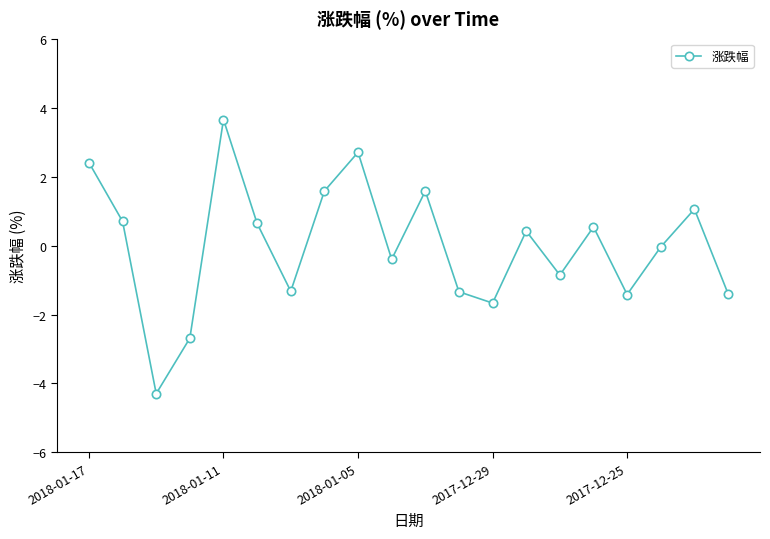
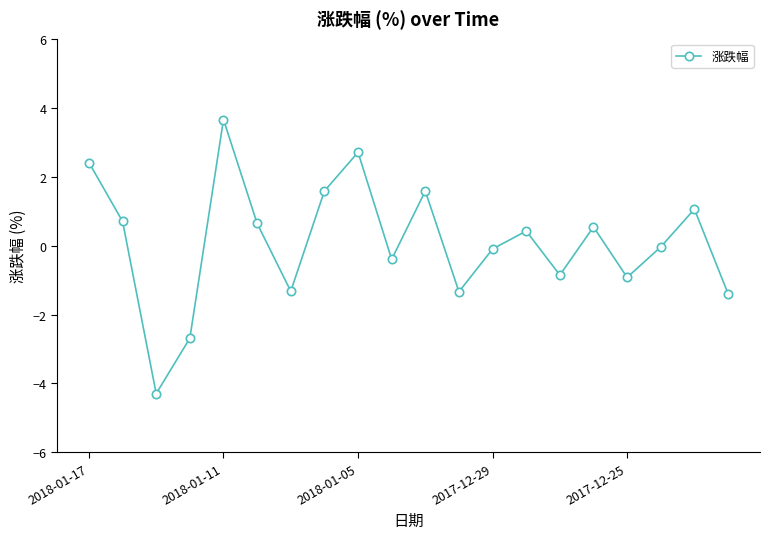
  {
    "2018-01-17": 2.4,
    "2018-01-11": 3.7,
    "2018-01-05": 2.7,
-   "2017-12-29": -1.7,
-   "2017-12-25": -1.4
+   "2017-12-29": -0.1,
+   "2017-12-25": -0.9
  }
